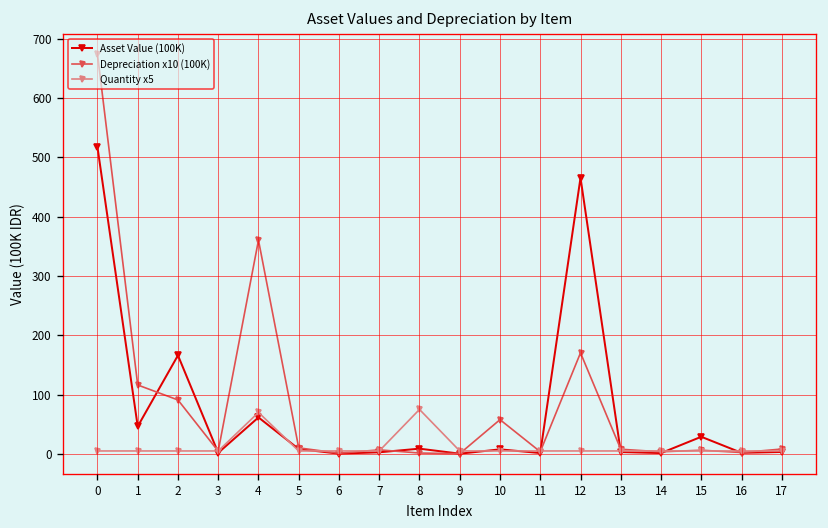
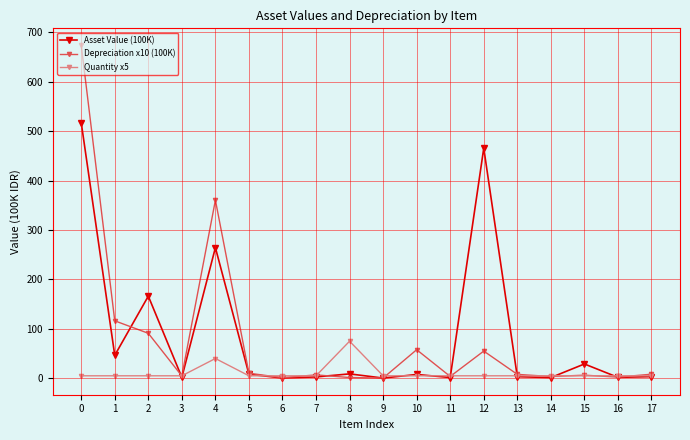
  {
    "Asset Value (100K)": {
      "0": 520,
      "1": 50,
      "2": 170,
-     "4": 60,
+     "4": 260,
      "8": 10,
      "12": 470,
      "15": 30
    },
    "Depreciation x10 (100K)": {
      "1": 120,
      "2": 90,
      "4": 360,
      "8": 0,
      "10": 60,
-     "12": 170
+     "12": 50
    },
    "Quantity x5": {
      "0": 10,
      "1": 10,
      "2": 10,
-     "4": 70,
+     "4": 40,
      "8": 80,
      "12": 10
    }
  }
